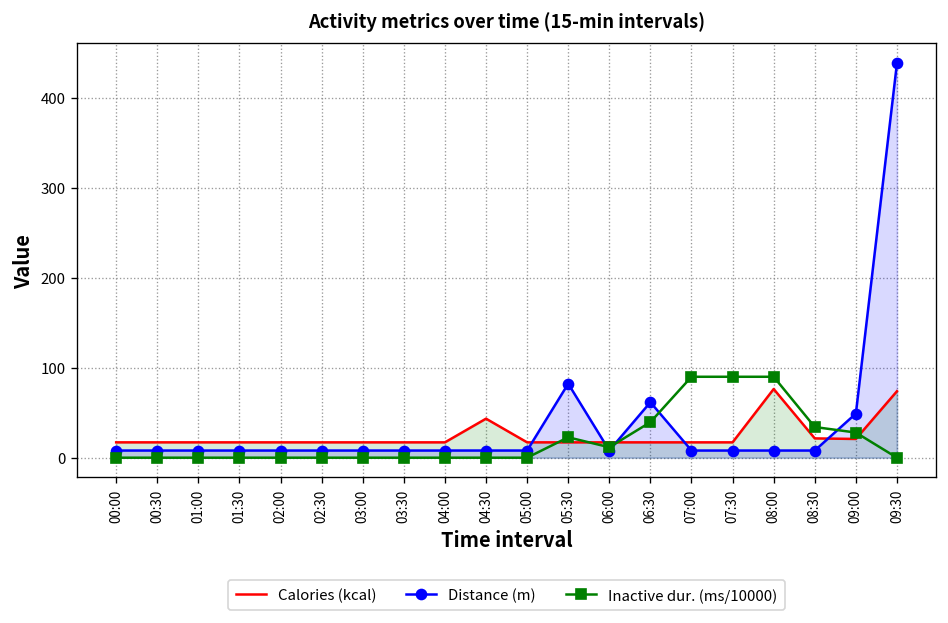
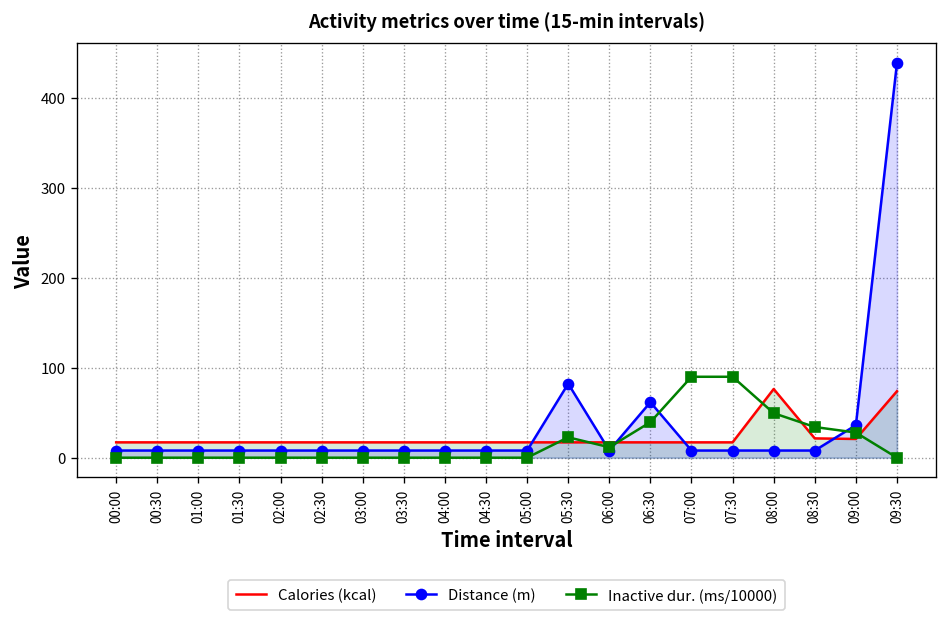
  {
    "Calories (kcal)": {
      "00:00": 20,
      "00:30": 20,
      "01:00": 20,
      "01:30": 20,
      "02:00": 20,
      "02:30": 20,
      "03:00": 20,
      "03:30": 20,
      "04:00": 20,
-     "04:30": 40,
+     "04:30": 20,
      "05:00": 20,
      "05:30": 20,
      "06:00": 20,
      "06:30": 20,
      "07:00": 20,
      "07:30": 20,
      "08:00": 80,
      "08:30": 20,
      "09:00": 20,
      "09:30": 70
    },
    "Distance (m)": {
      "00:00": 10,
      "00:30": 10,
      "01:00": 10,
      "01:30": 10,
      "02:00": 10,
      "02:30": 10,
      "03:00": 10,
      "03:30": 10,
      "04:00": 10,
      "04:30": 10,
      "05:00": 10,
      "05:30": 80,
      "06:00": 10,
      "06:30": 60,
      "07:00": 10,
      "07:30": 10,
      "08:00": 10,
      "08:30": 10,
-     "09:00": 50,
+     "09:00": 40,
      "09:30": 440
    },
    "Inactive dur. (ms/10000)": {
      "00:00": 0,
      "00:30": 0,
      "01:00": 0,
      "01:30": 0,
      "02:00": 0,
      "02:30": 0,
      "03:00": 0,
      "03:30": 0,
      "04:00": 0,
      "04:30": 0,
      "05:00": 0,
      "05:30": 20,
      "06:00": 10,
      "06:30": 40,
      "07:00": 90,
      "07:30": 90,
-     "08:00": 90,
+     "08:00": 50,
      "08:30": 30,
      "09:00": 30,
      "09:30": 0
    }
  }
